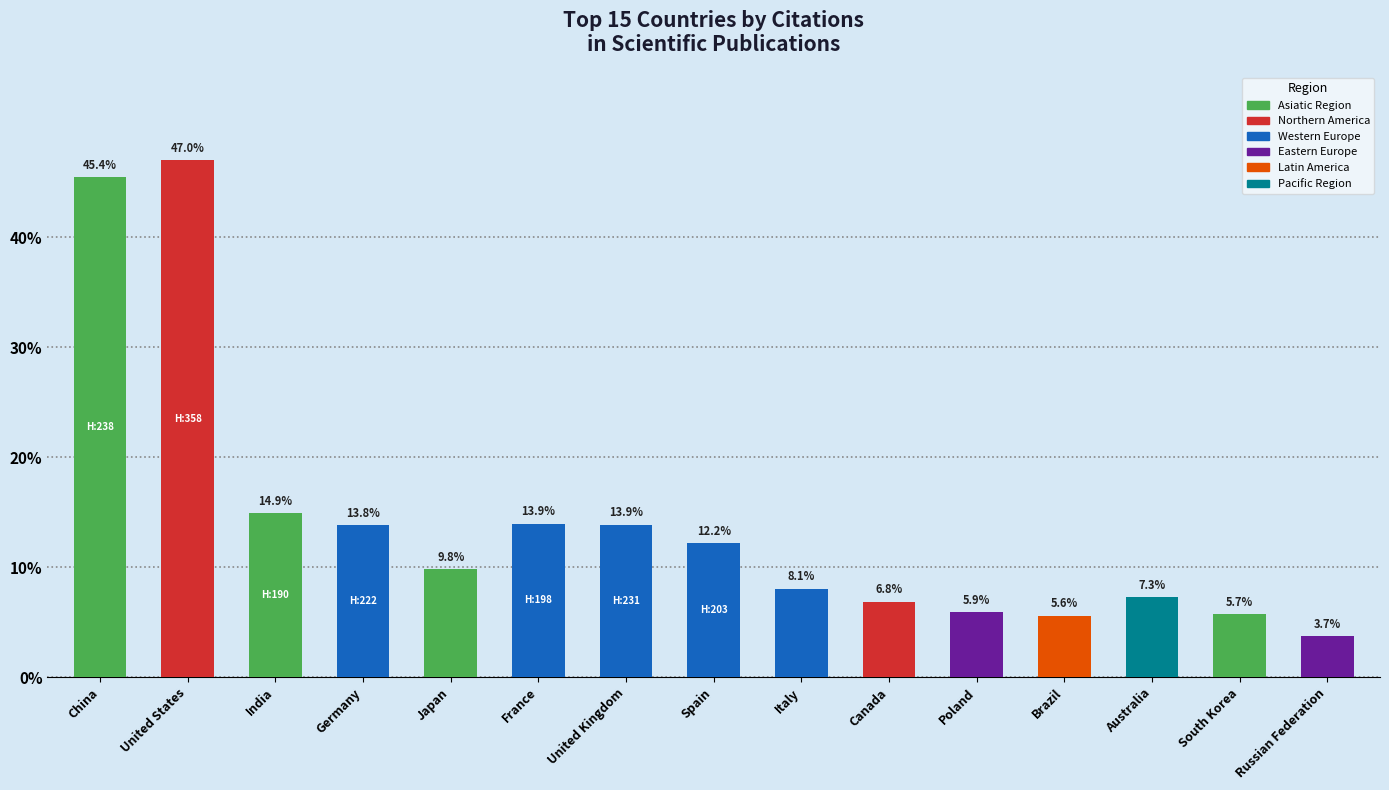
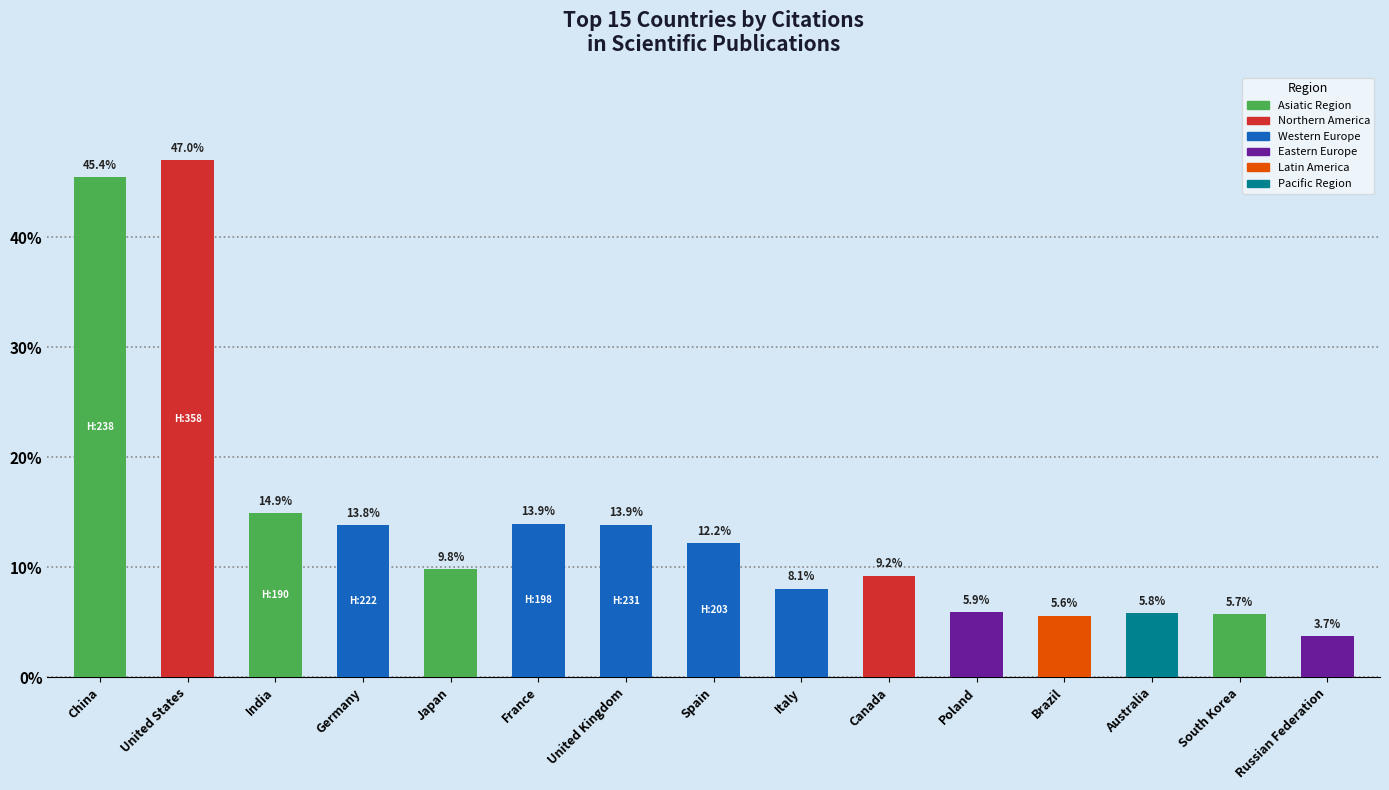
  {
    "China": "45.4%",
    "United States": "47.0%",
    "India": "14.9%",
    "Germany": "13.8%",
    "Japan": "9.8%",
    "France": "13.9%",
    "United Kingdom": "13.9%",
    "Spain": "12.2%",
    "Italy": "8.1%",
-   "Canada": "6.8%",
+   "Canada": "9.2%",
    "Poland": "5.9%",
    "Brazil": "5.6%",
-   "Australia": "7.3%",
+   "Australia": "5.8%",
    "South Korea": "5.7%",
    "Russian Federation": "3.7%"
  }
